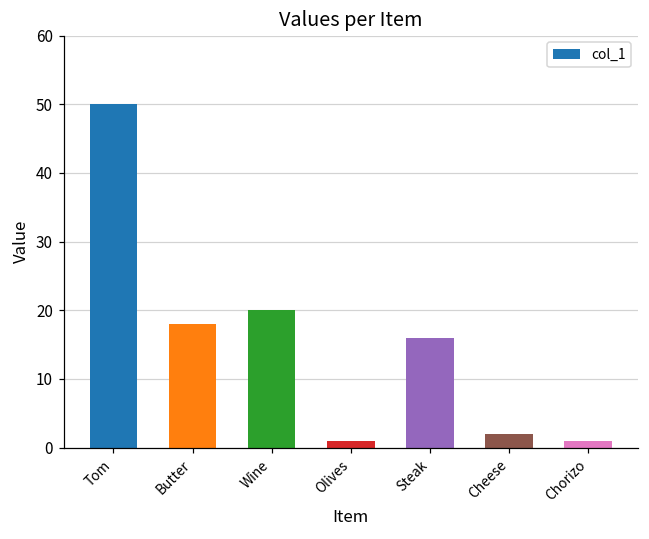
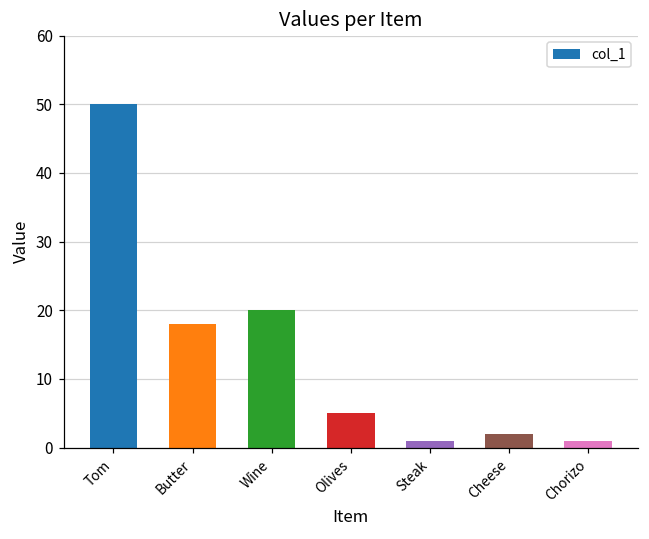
  {
    "Tom": 50,
    "Butter": 18,
    "Wine": 20,
-   "Olives": 1,
-   "Steak": 16,
+   "Olives": 5,
+   "Steak": 1,
    "Cheese": 2,
    "Chorizo": 1
  }
